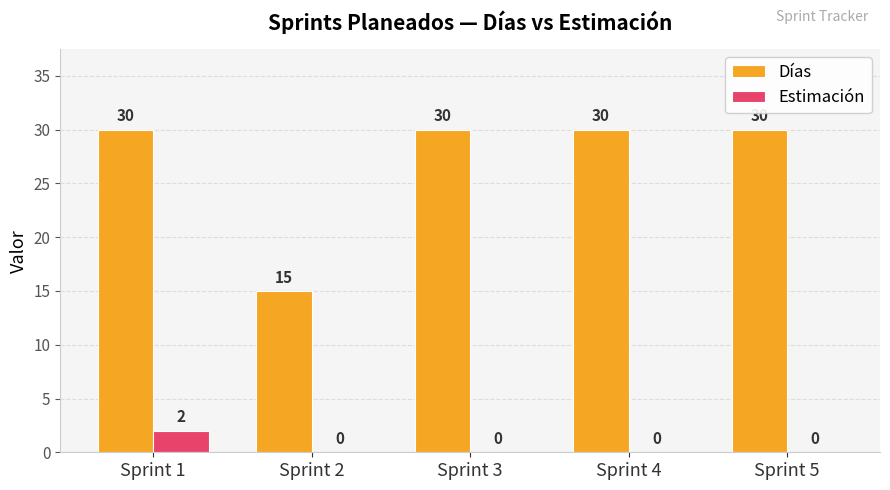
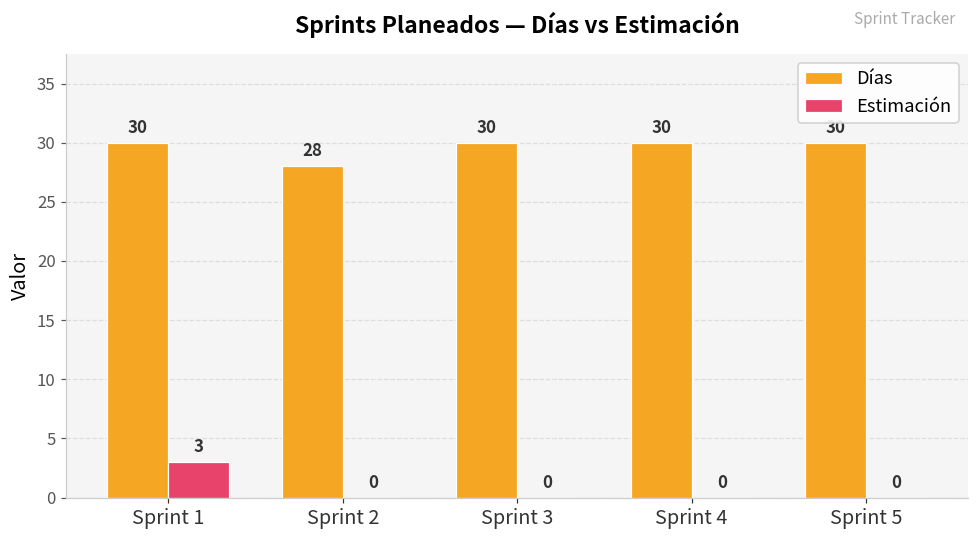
  {
    "Días": {
      "Sprint 1": 30,
-     "Sprint 2": 15,
+     "Sprint 2": 28,
      "Sprint 3": 30,
      "Sprint 4": 30
    },
    "Estimación": {
-     "Sprint 1": 2,
+     "Sprint 1": 3,
      "Sprint 2": 0,
      "Sprint 3": 0,
      "Sprint 4": 0,
      "Sprint 5": 0
    }
  }
